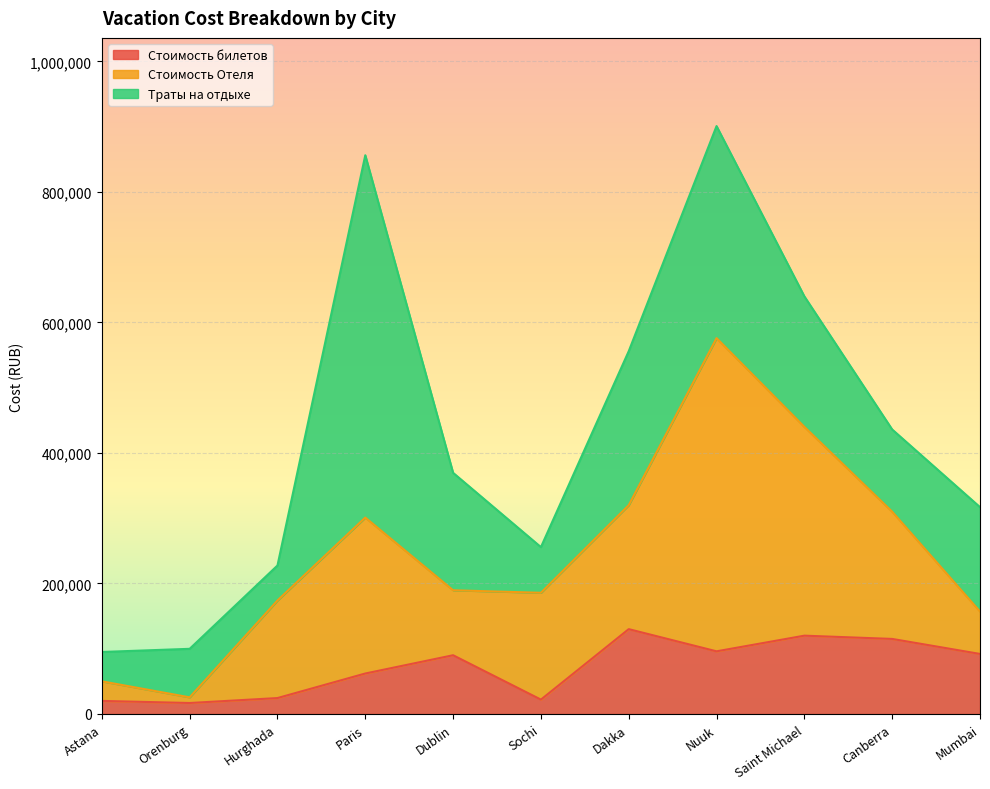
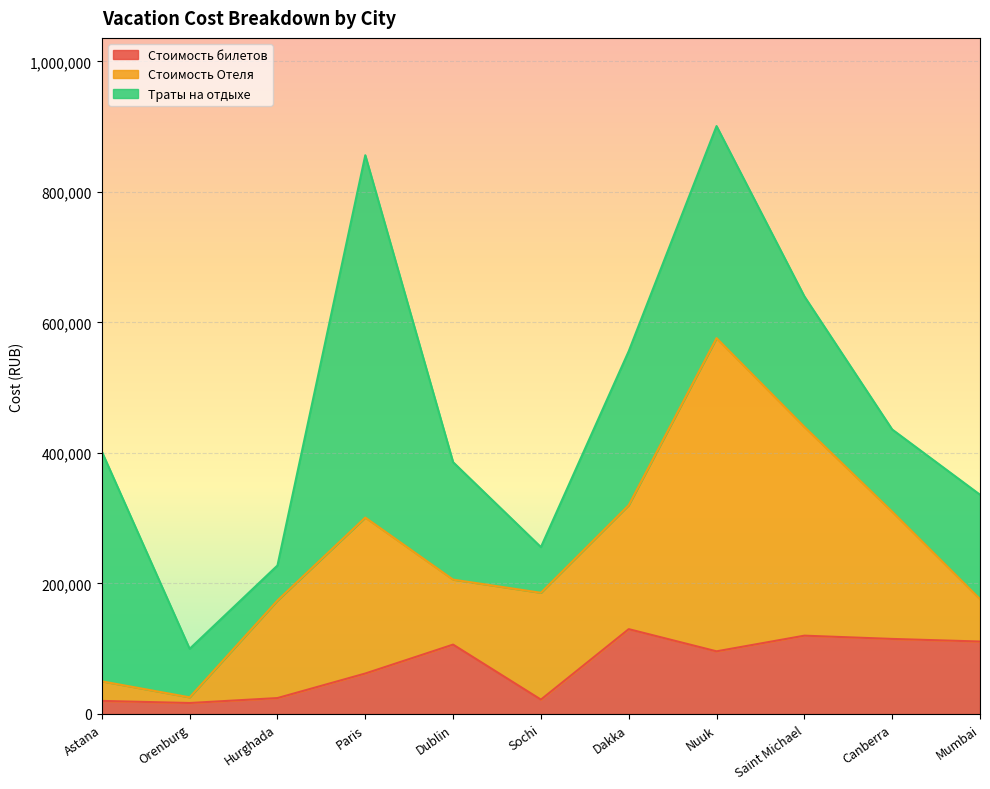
  {
    "Стоимость билетов": {
      "Astana": "20,000",
      "Orenburg": "20,000",
      "Hurghada": "20,000",
      "Paris": "60,000",
-     "Dublin": "90,000",
+     "Dublin": "110,000",
      "Sochi": "20,000",
      "Dakka": "130,000",
      "Nuuk": "100,000",
      "Saint Michael": "120,000",
      "Canberra": "120,000",
-     "Mumbai": "90,000"
+     "Mumbai": "110,000"
    },
    "Стоимость Отеля": {
      "Astana": "30,000",
      "Orenburg": "10,000",
      "Hurghada": "150,000",
      "Paris": "240,000",
      "Dublin": "100,000",
      "Sochi": "160,000",
      "Dakka": "190,000",
      "Nuuk": "480,000",
      "Saint Michael": "320,000",
      "Canberra": "200,000",
      "Mumbai": "70,000"
    },
    "Траты на отдыхе": {
-     "Astana": "50,000",
+     "Astana": "350,000",
      "Orenburg": "70,000",
      "Hurghada": "50,000",
      "Paris": "560,000",
      "Dublin": "180,000",
      "Sochi": "70,000",
      "Dakka": "240,000",
      "Nuuk": "330,000",
      "Saint Michael": "200,000",
      "Canberra": "130,000",
      "Mumbai": "160,000"
    }
  }
